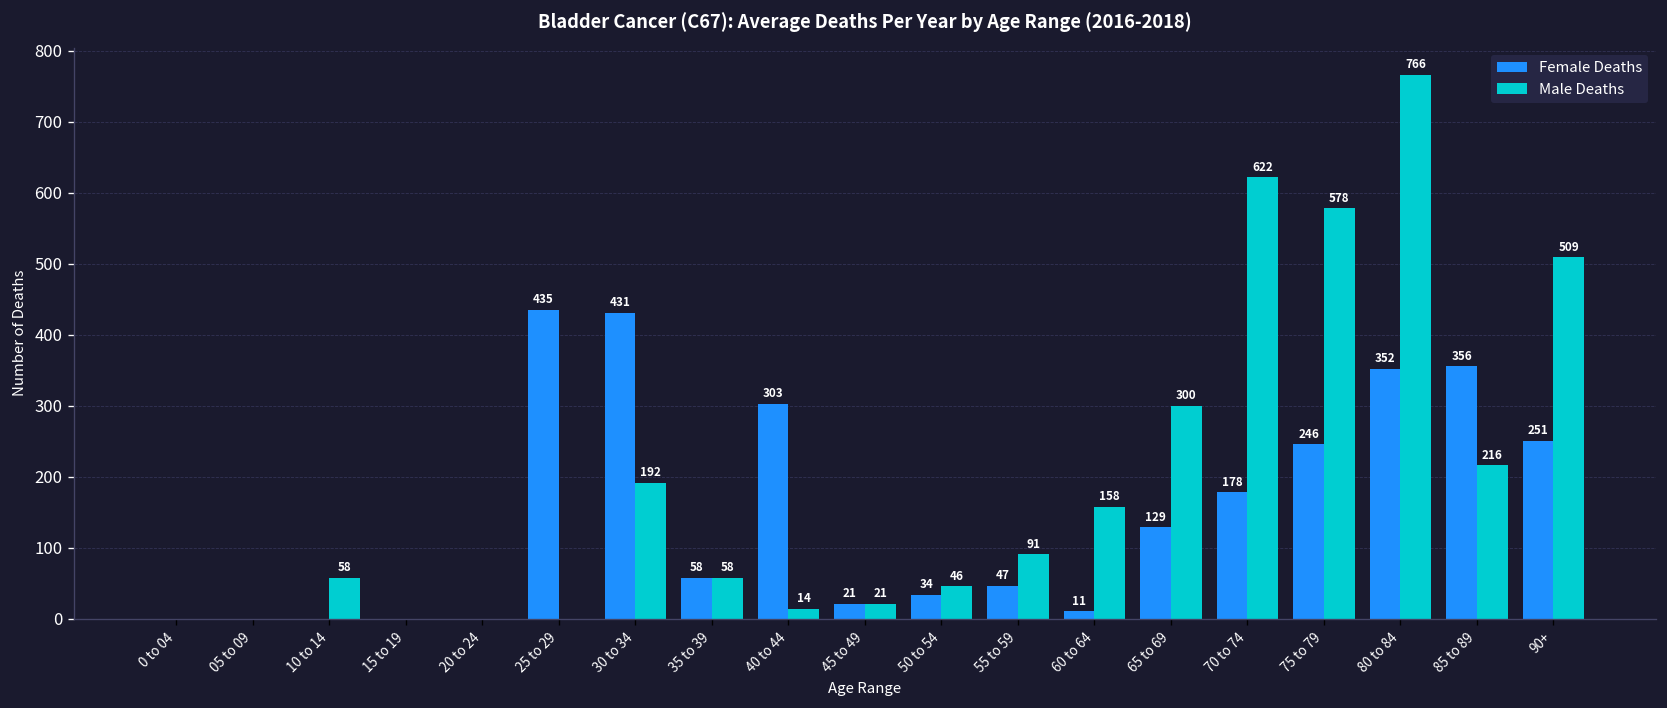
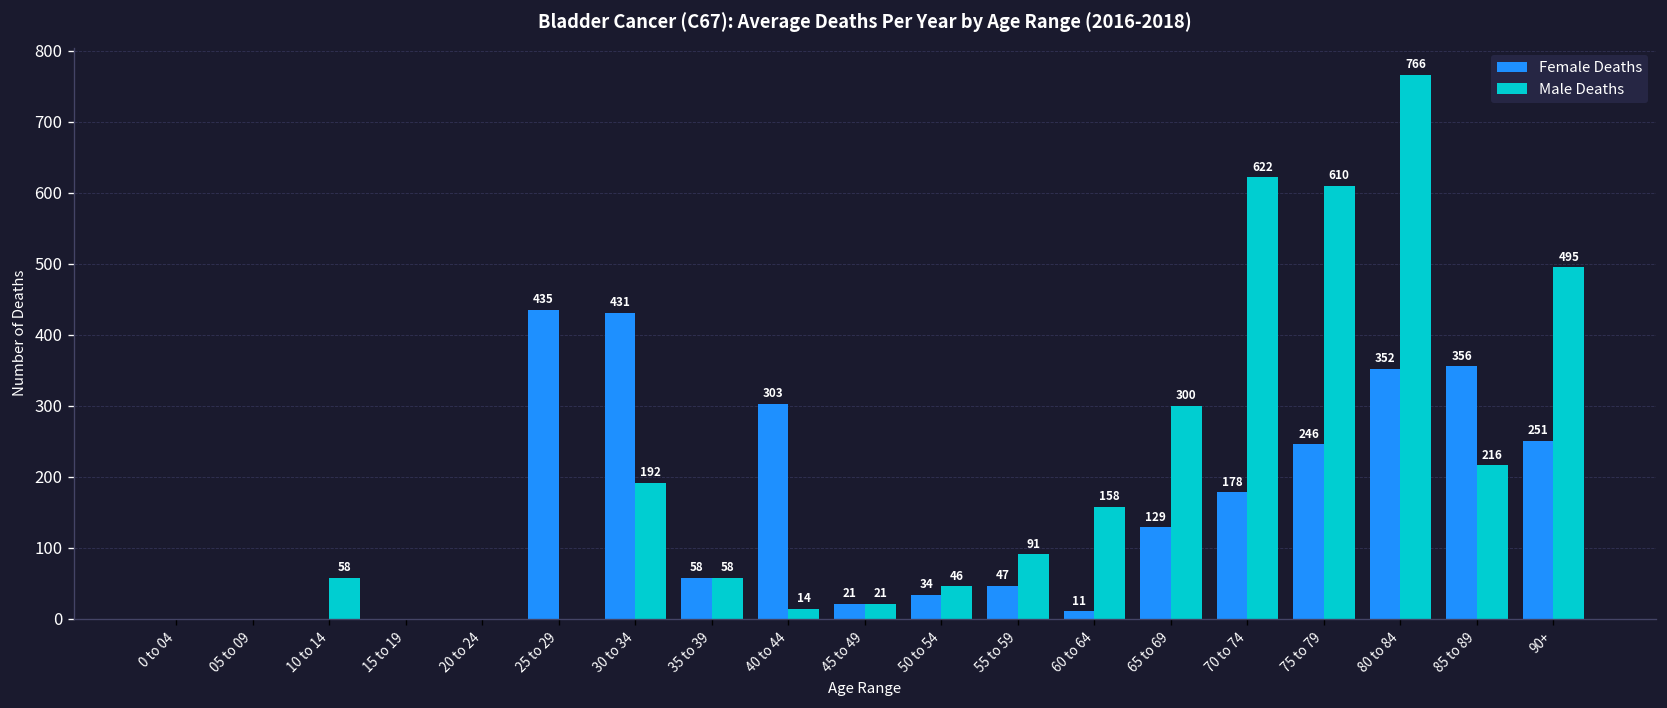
  {
    "Female Deaths": {
      "25 to 29": 435,
      "30 to 34": 431,
      "35 to 39": 58,
      "40 to 44": 303,
      "45 to 49": 21,
      "50 to 54": 34,
      "55 to 59": 47,
      "60 to 64": 11,
      "65 to 69": 129,
      "70 to 74": 178,
      "75 to 79": 246,
      "80 to 84": 352,
      "85 to 89": 356,
      "90+": 251
    },
    "Male Deaths": {
      "10 to 14": 58,
      "30 to 34": 192,
      "35 to 39": 58,
      "40 to 44": 14,
      "45 to 49": 21,
      "50 to 54": 46,
      "55 to 59": 91,
      "60 to 64": 158,
      "65 to 69": 300,
      "70 to 74": 622,
-     "75 to 79": 578,
+     "75 to 79": 610,
      "80 to 84": 766,
      "85 to 89": 216,
-     "90+": 509
+     "90+": 495
    }
  }
